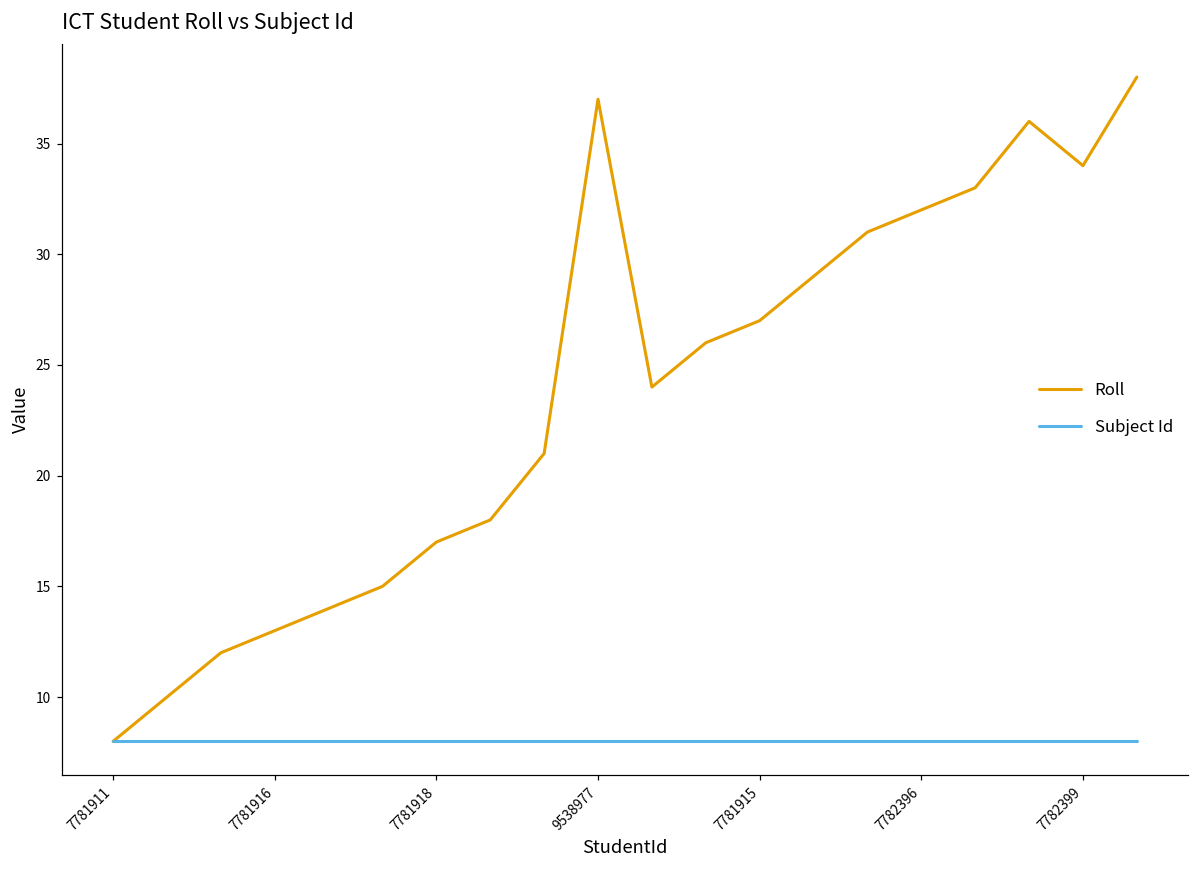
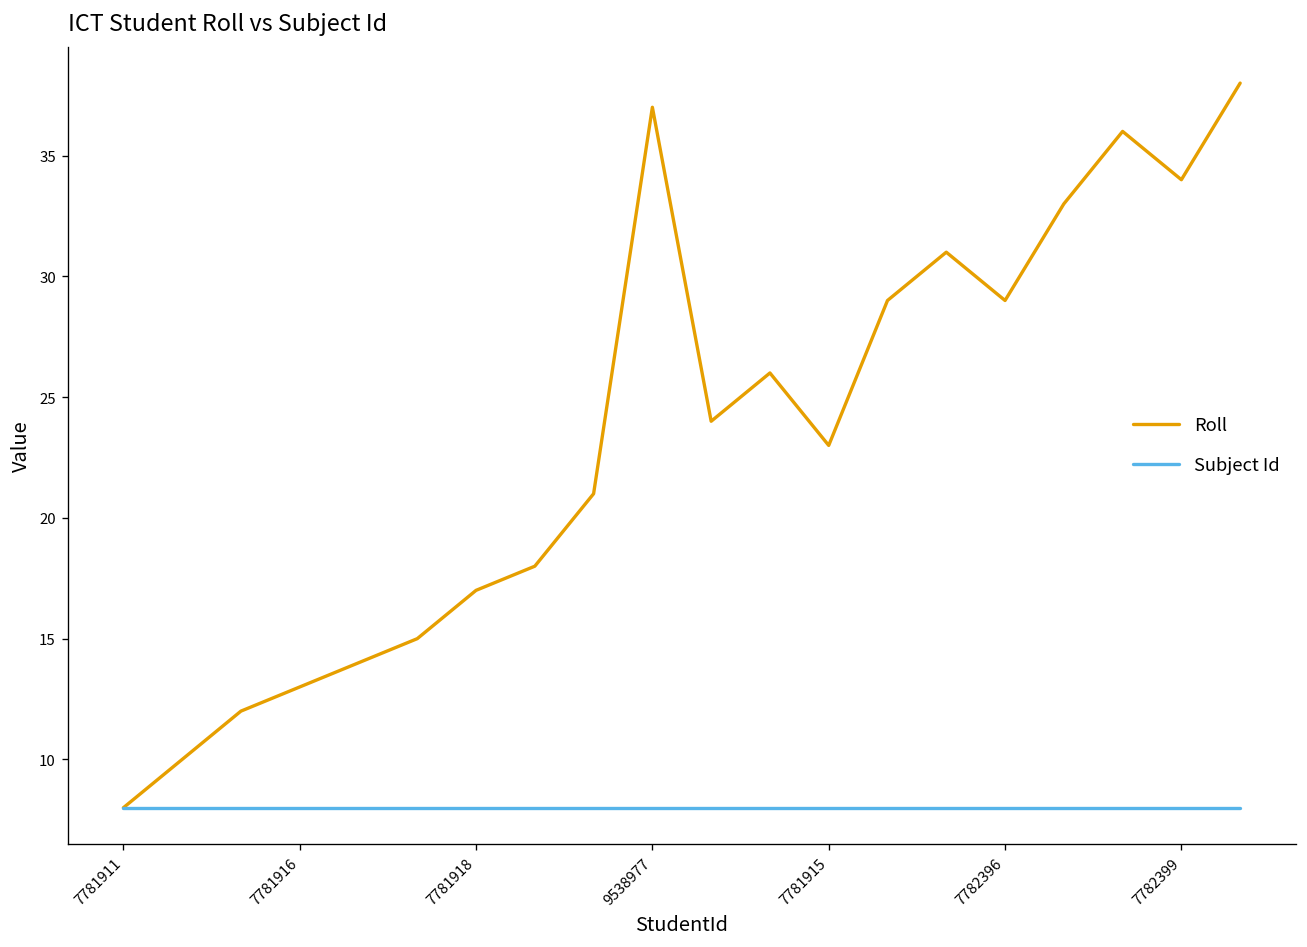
  {
    "Roll": {
      "7781916": 13,
      "7781918": 17,
      "9538977": 37,
-     "7781915": 27,
-     "7782396": 32,
+     "7781915": 23,
+     "7782396": 29,
      "7782399": 34
    },
    "Subject Id": {
      "7781916": 8,
      "7781918": 8,
      "9538977": 8,
      "7781915": 8,
      "7782396": 8,
      "7782399": 8
    }
  }
